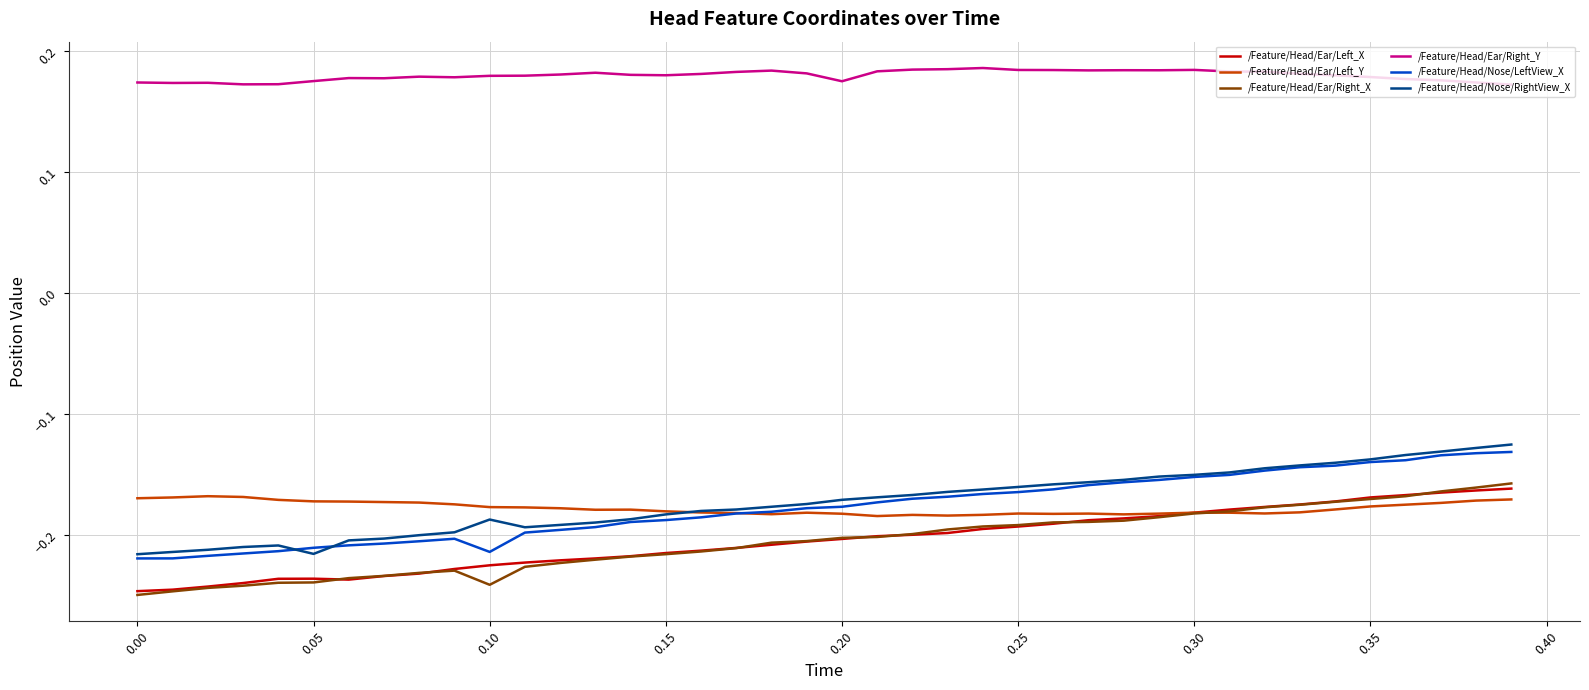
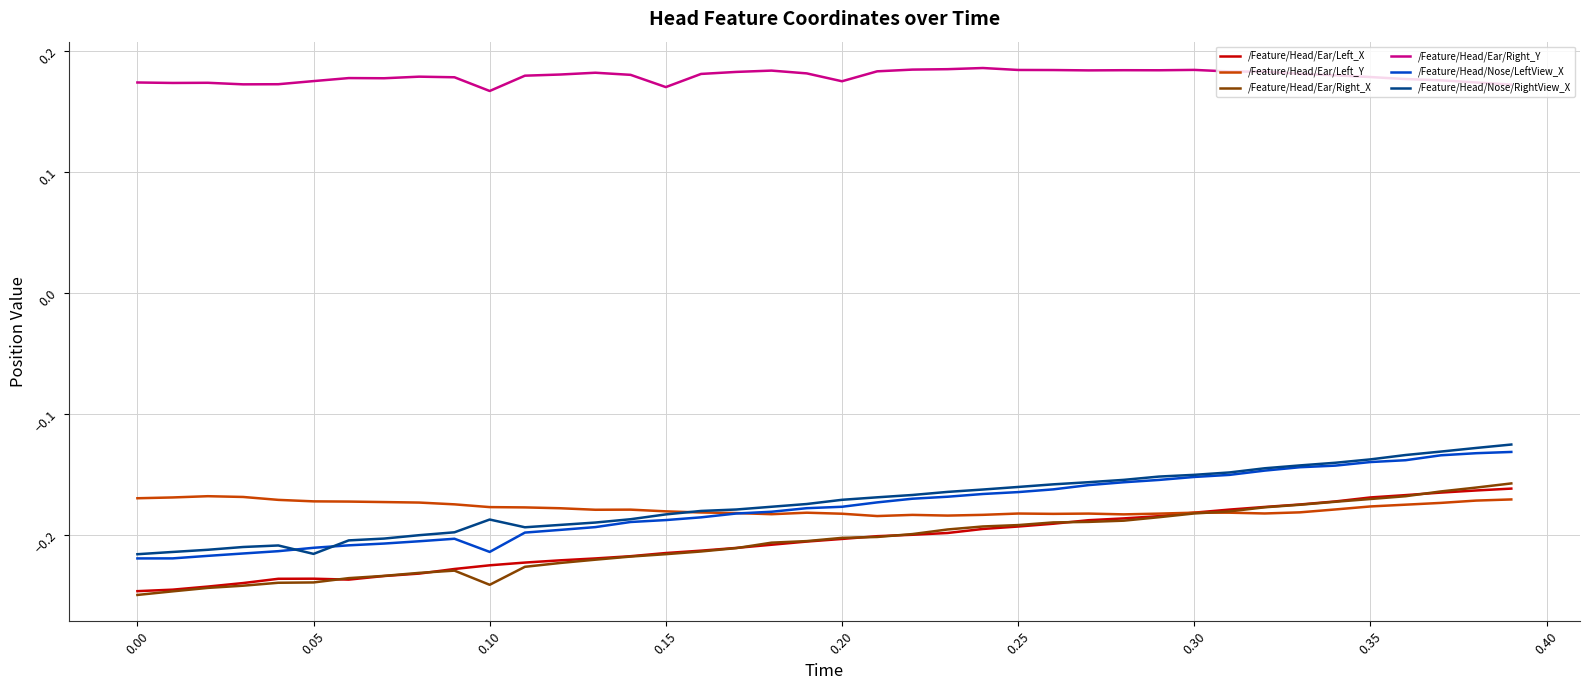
  {
    "/Feature/Head/Ear/Left_X": {
      "0.00": -0.246,
      "0.05": -0.236,
      "0.10": -0.225
    },
    "/Feature/Head/Ear/Left_Y": {
      "0.00": -0.170,
      "0.05": -0.172,
      "0.10": -0.177,
      "0.15": -0.180,
      "0.20": -0.182,
      "0.25": -0.182,
      "0.35": -0.176
    },
    "/Feature/Head/Ear/Right_X": {
      "0.00": -0.249,
      "0.05": -0.239,
      "0.10": -0.241
    },
    "/Feature/Head/Ear/Right_Y": {
      "0.00": 0.174,
      "0.05": 0.175,
-     "0.10": 0.179,
-     "0.15": 0.180,
+     "0.10": 0.167,
+     "0.15": 0.170,
      "0.20": 0.175,
      "0.25": 0.184,
      "0.30": 0.184
    },
    "/Feature/Head/Nose/LeftView_X": {
      "0.00": -0.219,
      "0.05": -0.210,
      "0.10": -0.214,
      "0.15": -0.188,
      "0.20": -0.177,
      "0.25": -0.164,
      "0.35": -0.140
    },
    "/Feature/Head/Nose/RightView_X": {
      "0.00": -0.216,
      "0.05": -0.216,
      "0.10": -0.187,
      "0.15": -0.183,
      "0.20": -0.171,
      "0.25": -0.160,
      "0.35": -0.137
    }
  }
